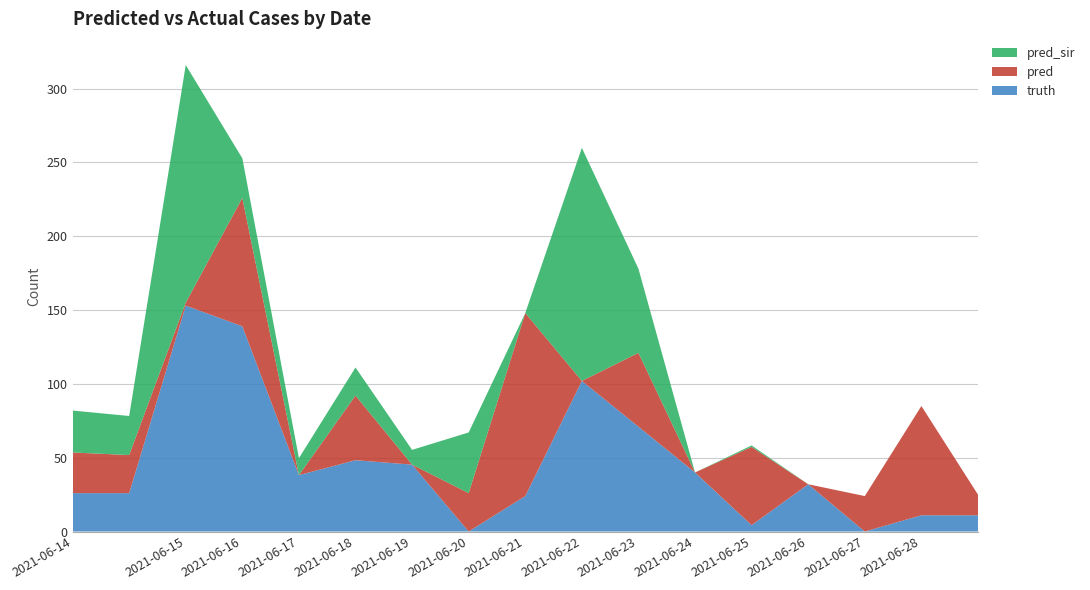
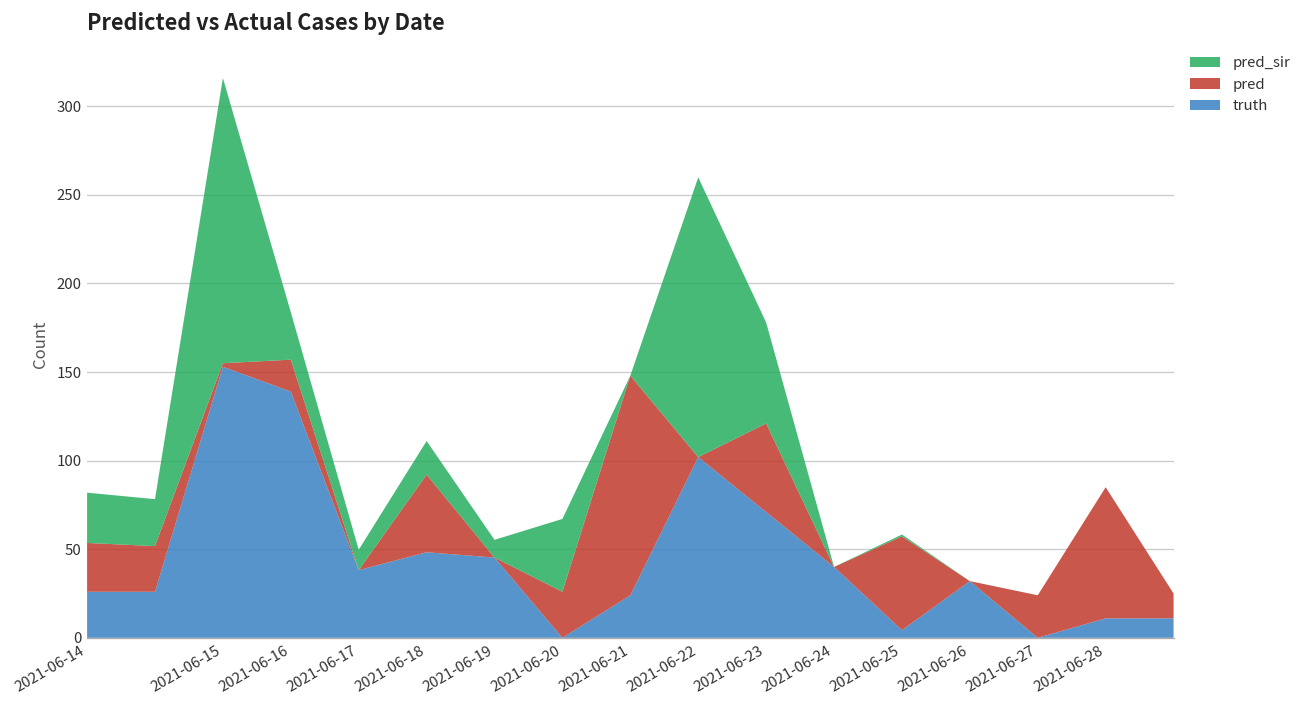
  {
    "truth": {
      "2021-06-15": 153,
      "2021-06-16": 139,
      "2021-06-18": 48,
      "2021-06-20": 0,
      "2021-06-21": 24,
      "2021-06-23": 71,
      "2021-06-25": 4,
      "2021-06-27": 0
    },
    "pred": {
      "2021-06-15": 2,
-     "2021-06-16": 87,
+     "2021-06-16": 18,
      "2021-06-18": 44,
      "2021-06-20": 26,
      "2021-06-23": 50
    },
    "pred_sir": {
      "2021-06-15": 161,
      "2021-06-16": 27,
      "2021-06-17": 12,
      "2021-06-18": 19,
      "2021-06-19": 10,
      "2021-06-20": 41,
      "2021-06-22": 158,
      "2021-06-23": 57
    }
  }
